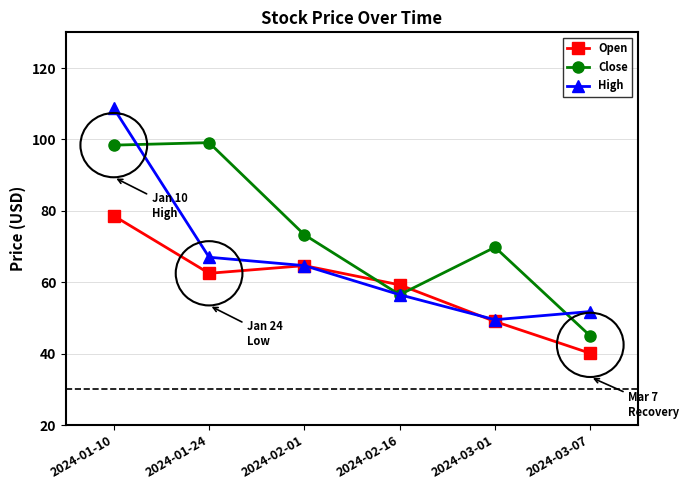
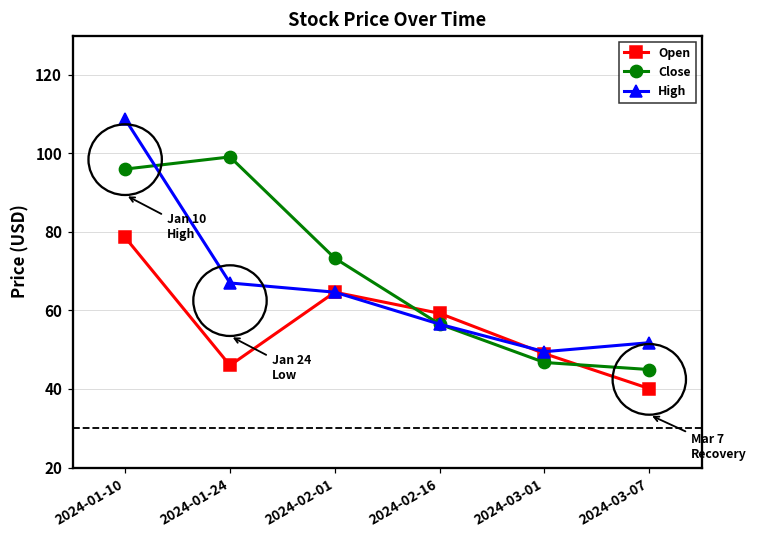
  {
    "Open": {
-     "2024-01-24": 63,
+     "2024-01-24": 46,
      "2024-02-16": 59,
      "2024-03-07": 40
    },
    "Close": {
-     "2024-01-10": 98,
+     "2024-01-10": 96,
      "2024-01-24": 99,
      "2024-02-01": 73,
-     "2024-03-01": 70,
+     "2024-03-01": 47,
      "2024-03-07": 45
    },
    "High": {
      "2024-01-10": 109,
      "2024-01-24": 67,
      "2024-03-07": 52
    }
  }
